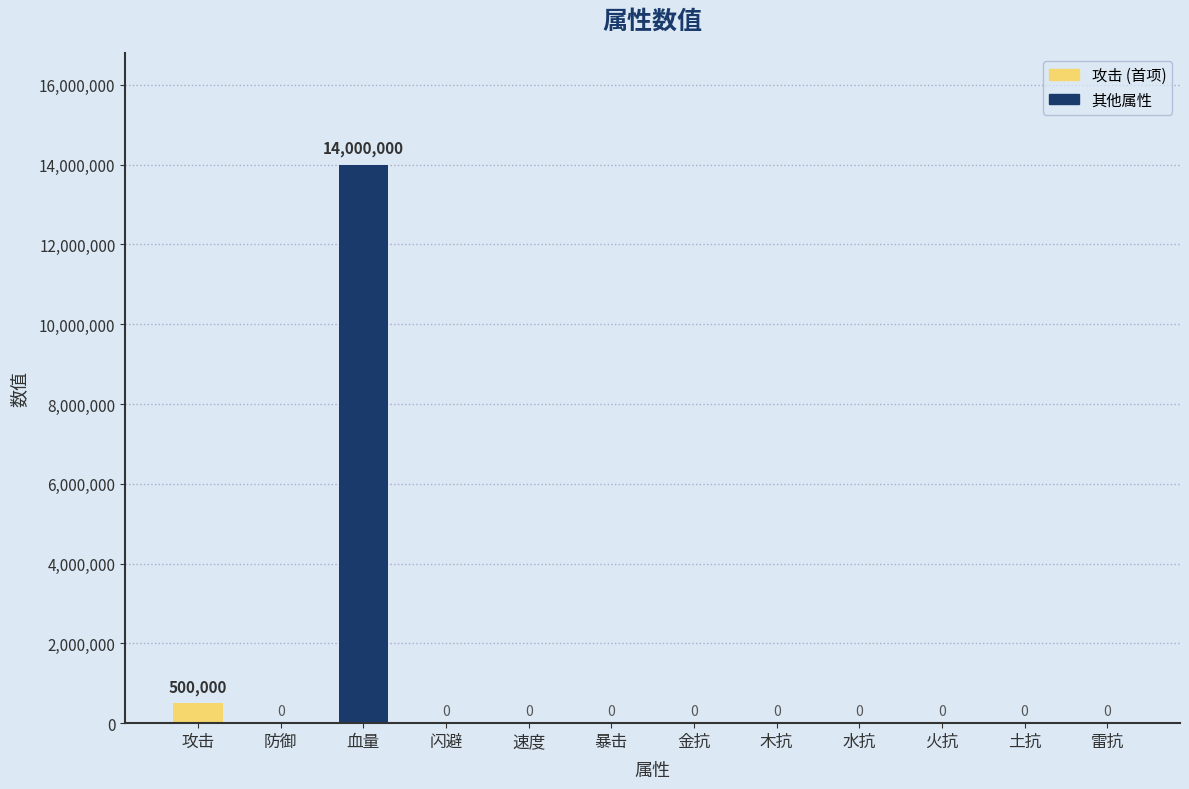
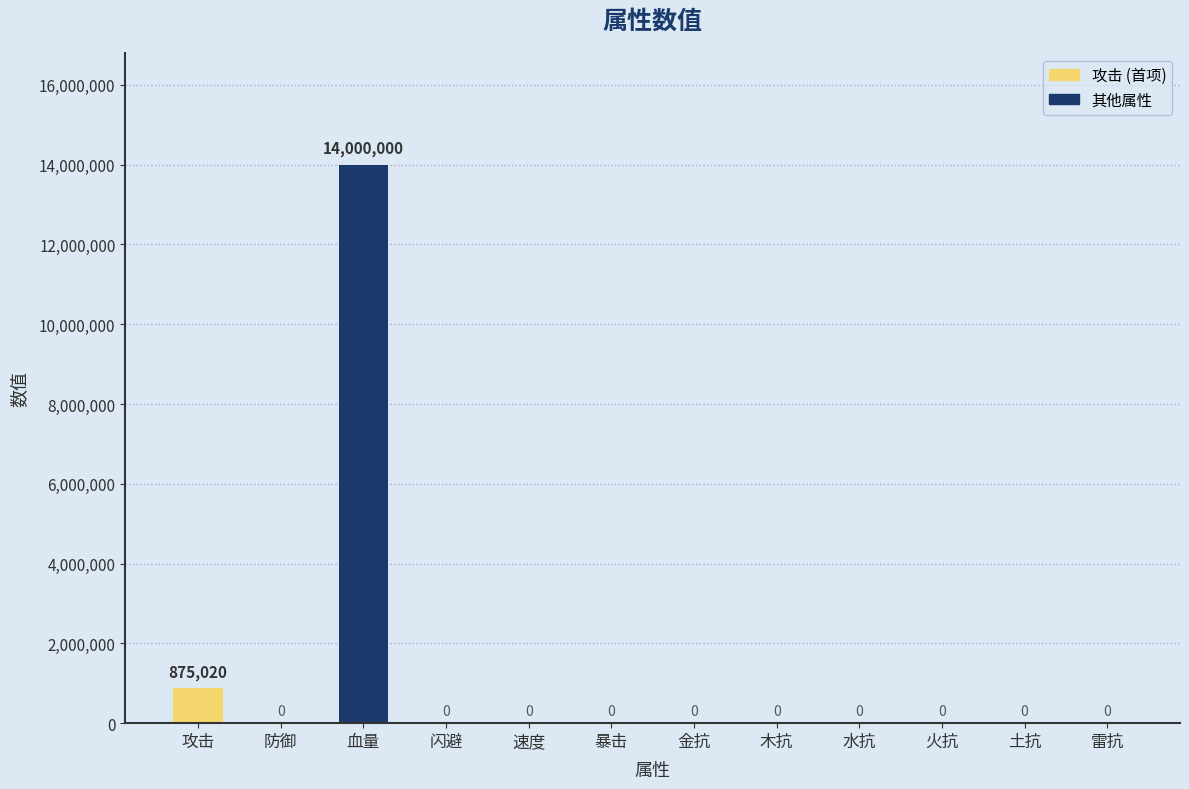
  {
-   "攻击": "500,000",
+   "攻击": "875,020",
    "防御": "0",
    "血量": "14,000,000",
    "闪避": "0",
    "速度": "0",
    "暴击": "0",
    "金抗": "0",
    "木抗": "0",
    "水抗": "0",
    "火抗": "0",
    "土抗": "0",
    "雷抗": "0"
  }
